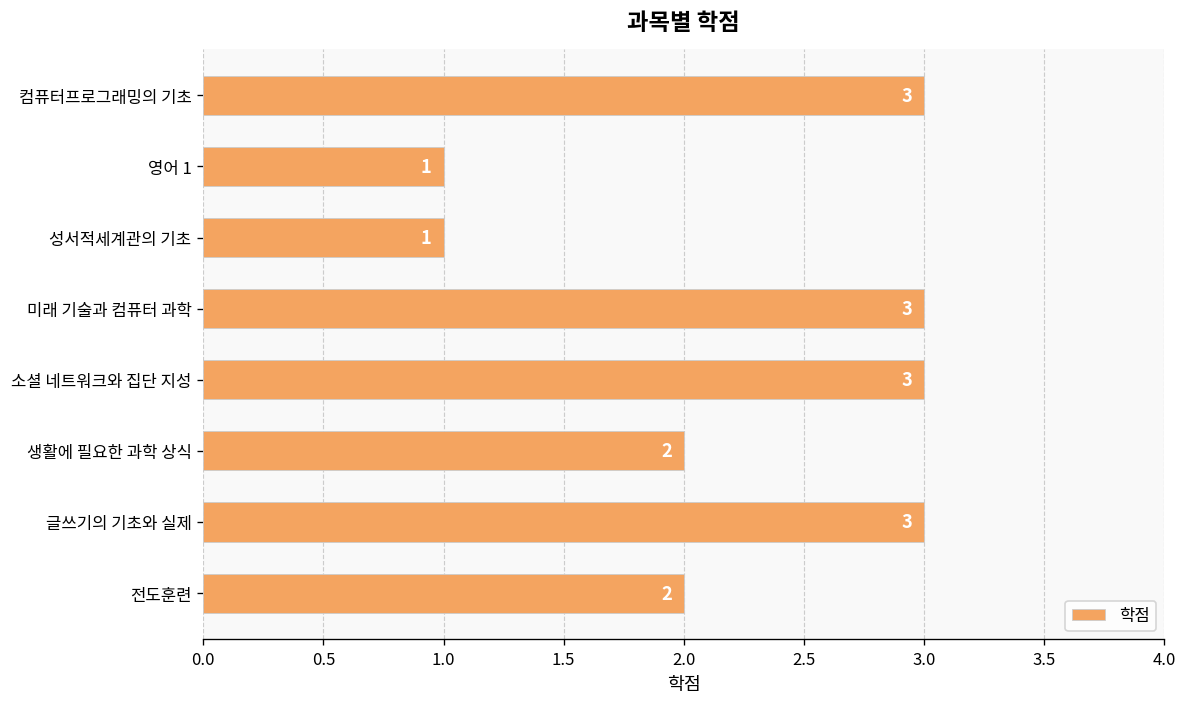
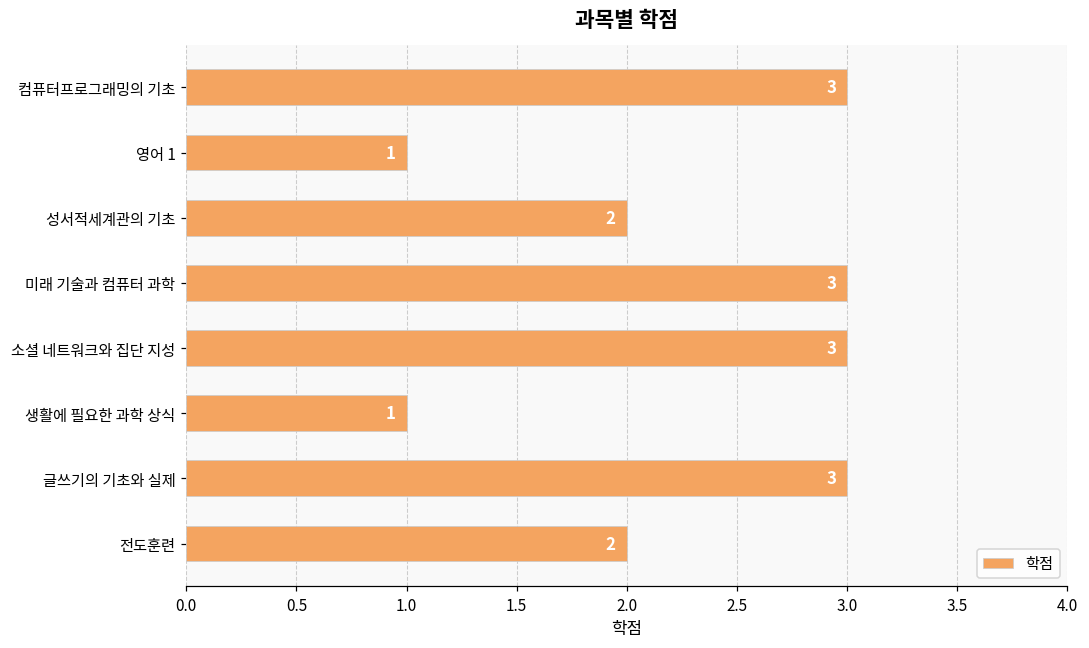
  {
    "컴퓨터프로그래밍의 기초": 3,
    "영어 1": 1,
-   "성서적세계관의 기초": 1,
+   "성서적세계관의 기초": 2,
    "미래 기술과 컴퓨터 과학": 3,
    "소셜 네트워크와 집단 지성": 3,
-   "생활에 필요한 과학 상식": 2,
+   "생활에 필요한 과학 상식": 1,
    "글쓰기의 기초와 실제": 3,
    "전도훈련": 2
  }
